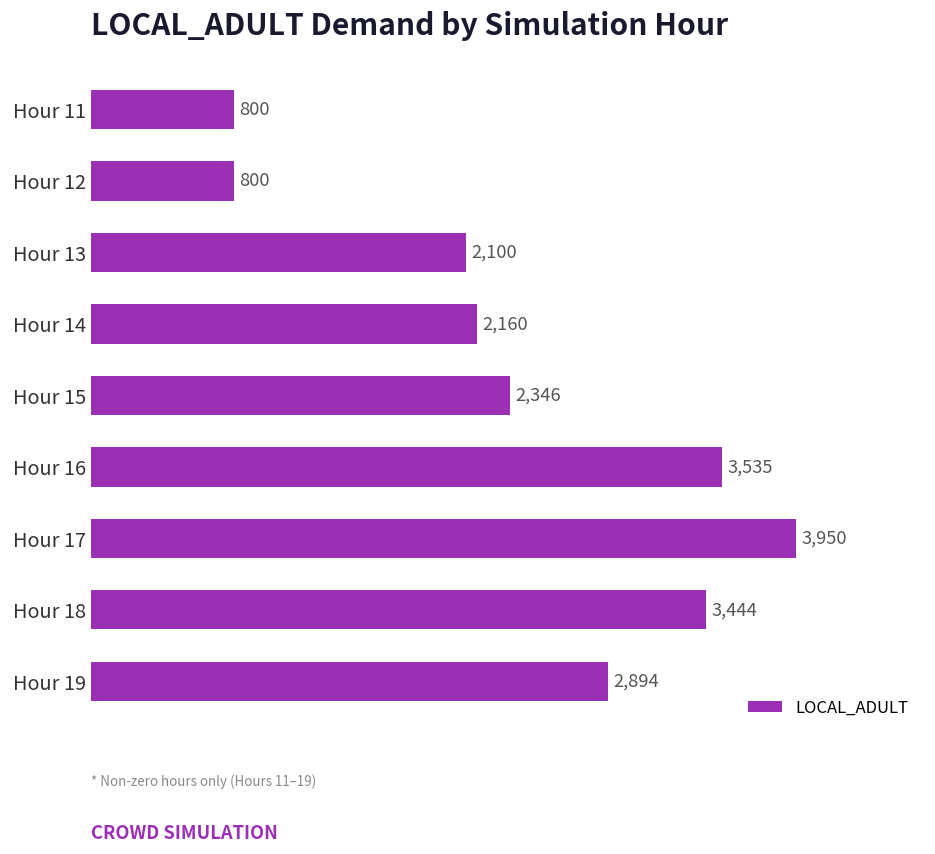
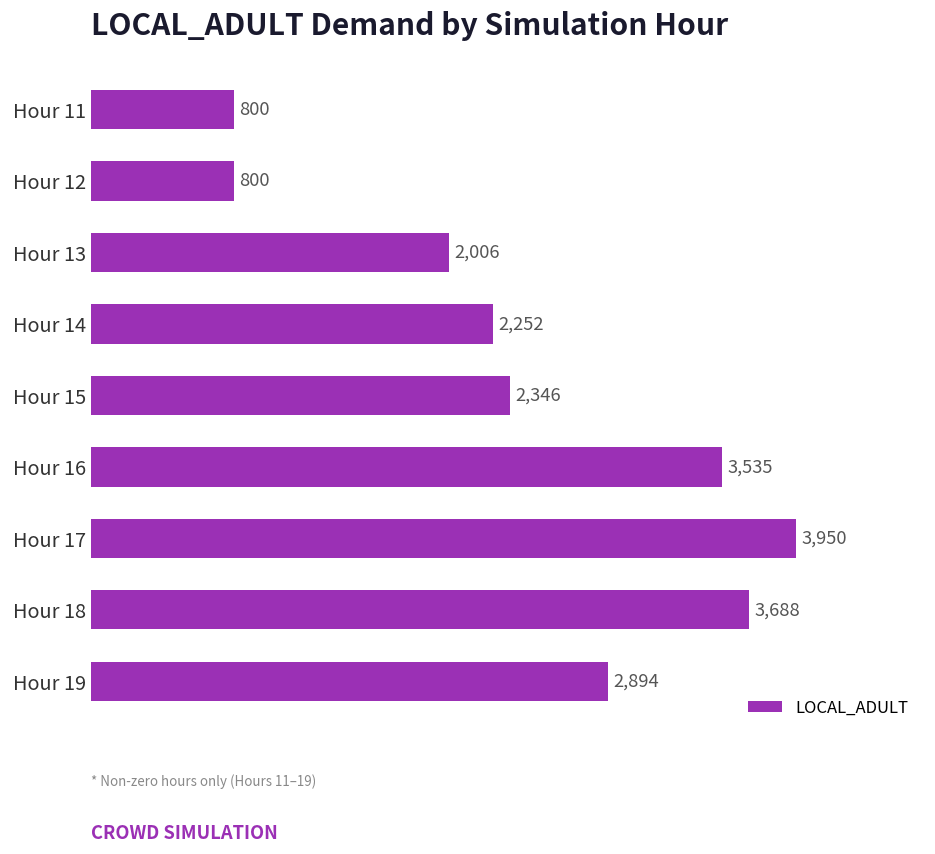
  {
    "Hour 11": "800",
    "Hour 12": "800",
-   "Hour 13": "2,100",
-   "Hour 14": "2,160",
+   "Hour 13": "2,006",
+   "Hour 14": "2,252",
    "Hour 15": "2,346",
    "Hour 16": "3,535",
    "Hour 17": "3,950",
-   "Hour 18": "3,444",
+   "Hour 18": "3,688",
    "Hour 19": "2,894"
  }
